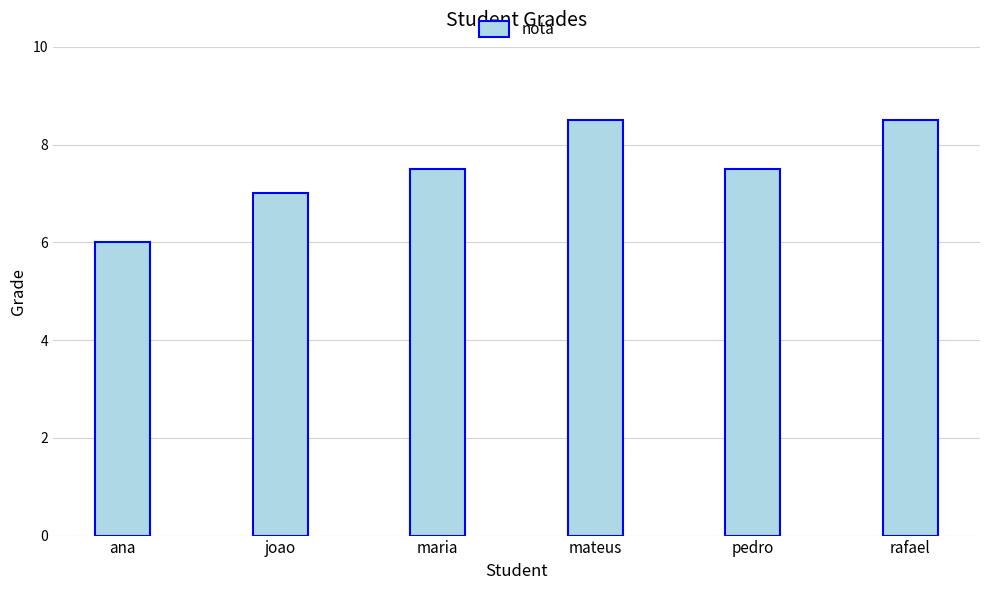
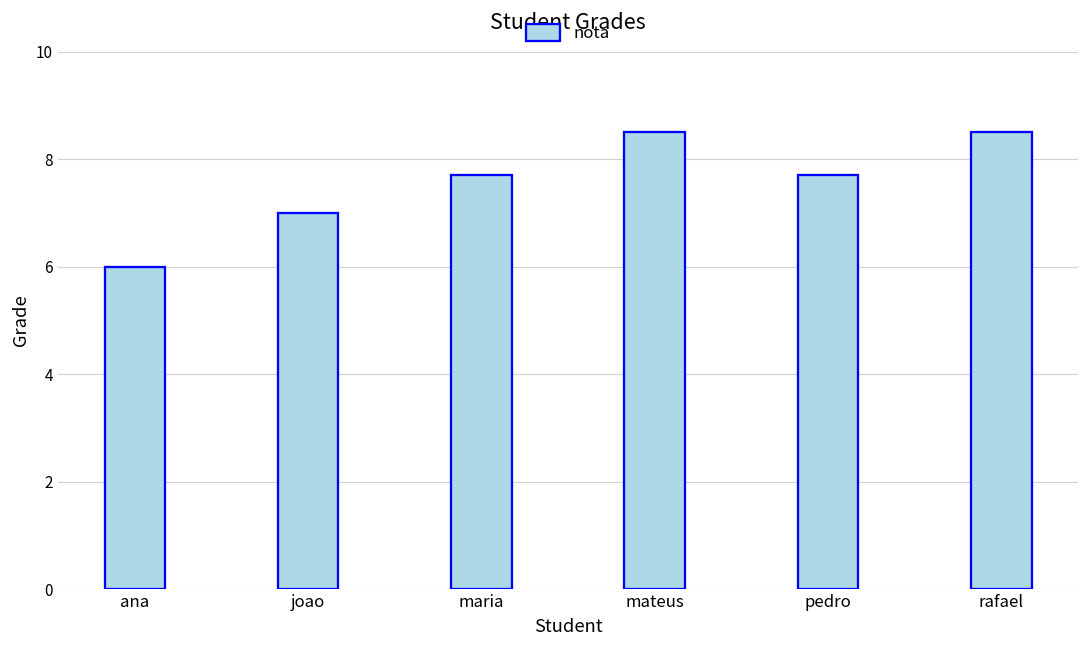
  {
    "ana": 6.0,
    "joao": 7.0,
-   "maria": 7.5,
+   "maria": 7.7,
    "mateus": 8.5,
-   "pedro": 7.5,
+   "pedro": 7.7,
    "rafael": 8.5
  }
